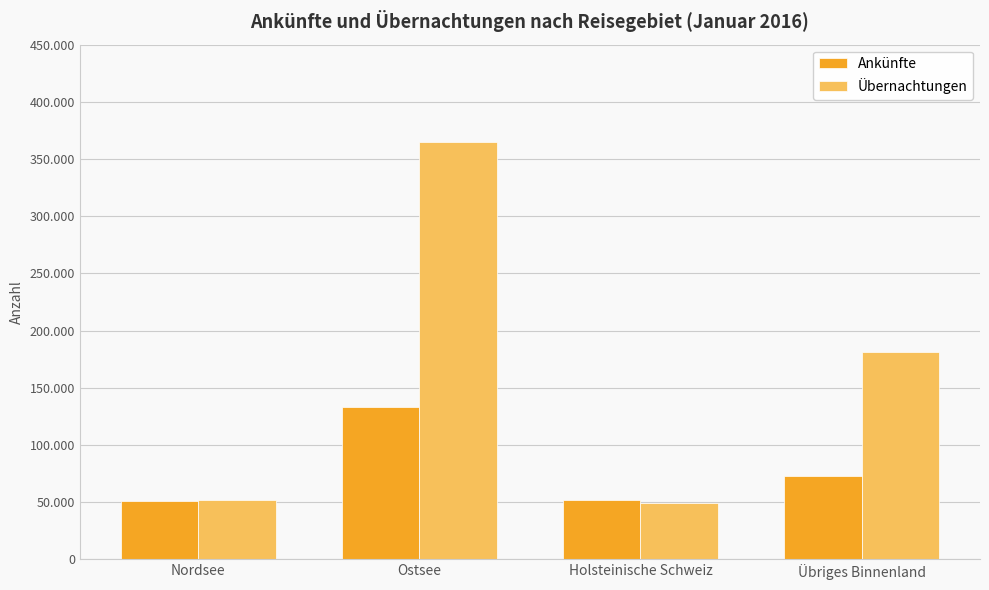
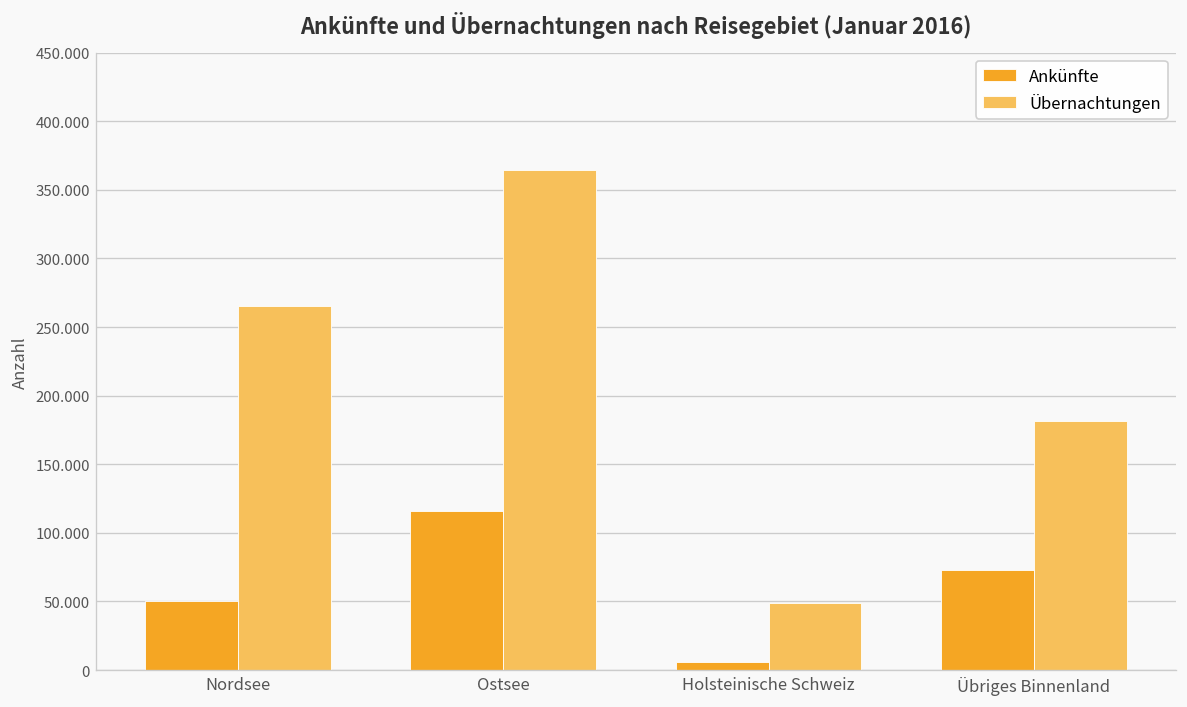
  {
    "Ankünfte": {
      "Nordsee": 51,
-     "Ostsee": 133,
-     "Holsteinische Schweiz": 52,
+     "Ostsee": 116,
+     "Holsteinische Schweiz": 6,
      "Übriges Binnenland": 73
    },
    "Übernachtungen": {
-     "Nordsee": 51,
+     "Nordsee": 265,
      "Ostsee": 365,
      "Holsteinische Schweiz": 49,
      "Übriges Binnenland": 181
    }
  }
